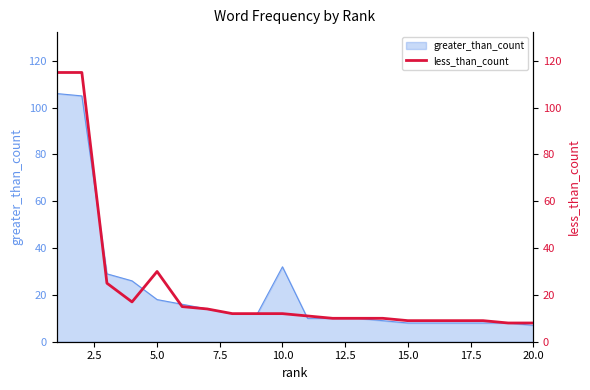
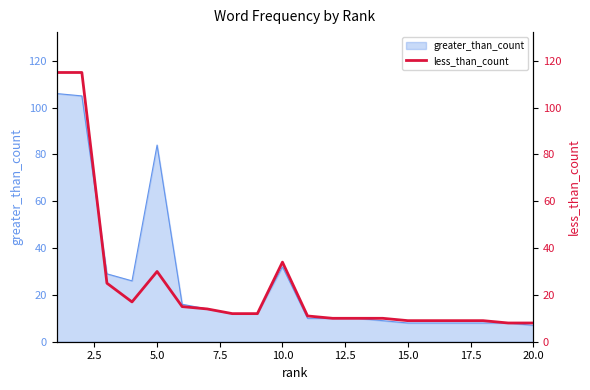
  {
    "greater_than_count": {
-     "5.0": 18,
+     "5.0": 84,
      "10.0": 32,
      "15.0": 8,
      "20.0": 7
    },
    "less_than_count": {
      "5.0": 30,
-     "10.0": 12,
+     "10.0": 34,
      "15.0": 9,
      "20.0": 8
    }
  }
